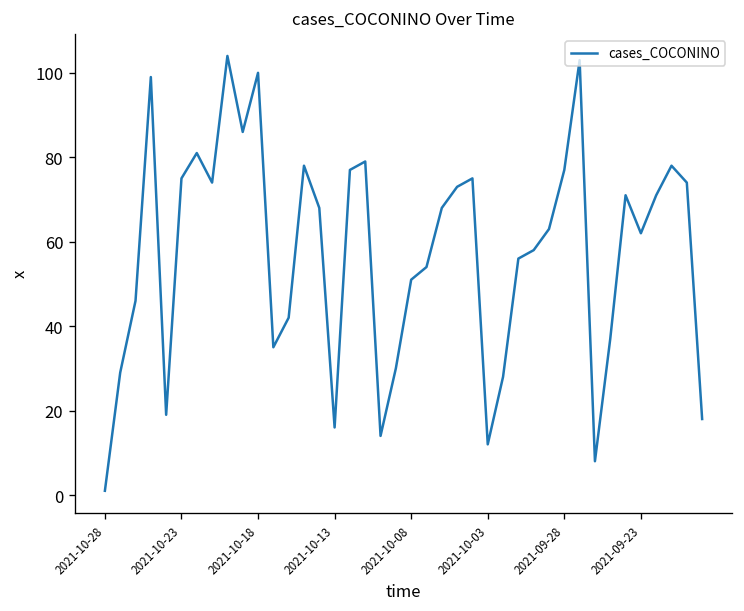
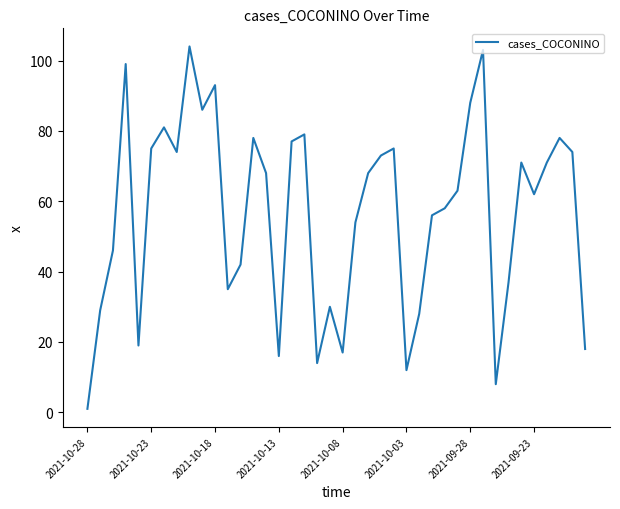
  {
    "2021-10-28": 1,
    "2021-10-23": 75,
-   "2021-10-18": 100,
+   "2021-10-18": 93,
    "2021-10-13": 16,
-   "2021-10-08": 51,
+   "2021-10-08": 17,
    "2021-10-03": 12,
-   "2021-09-28": 77,
+   "2021-09-28": 88,
    "2021-09-23": 62
  }
